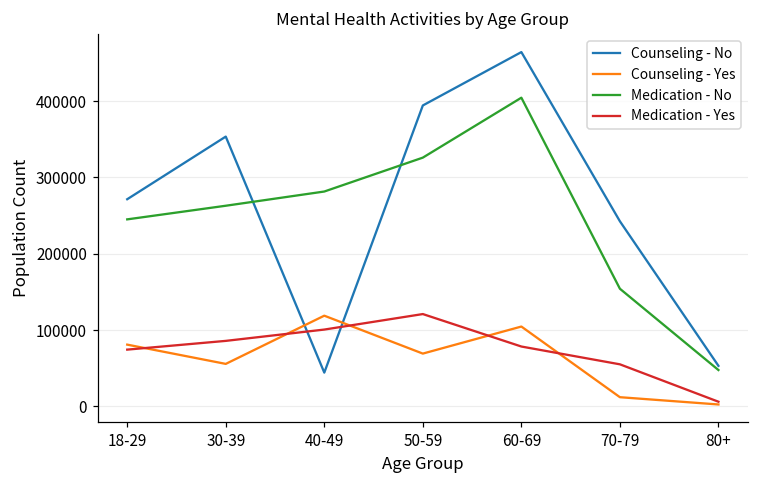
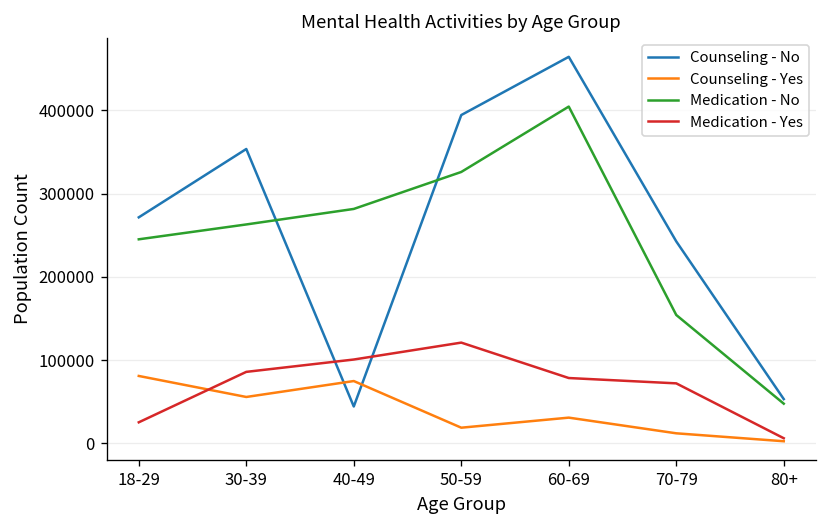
  {
    "Counseling - No": {
      "18-29": 270000,
      "30-39": 350000,
      "40-49": 40000,
      "50-59": 390000,
      "60-69": 460000,
      "70-79": 240000,
      "80+": 50000
    },
    "Counseling - Yes": {
      "18-29": 80000,
      "30-39": 60000,
-     "40-49": 120000,
-     "50-59": 70000,
-     "60-69": 100000,
+     "40-49": 70000,
+     "50-59": 20000,
+     "60-69": 30000,
      "70-79": 10000
    },
    "Medication - No": {
      "18-29": 250000,
      "30-39": 260000,
      "40-49": 280000,
      "50-59": 330000,
      "60-69": 400000,
      "70-79": 150000,
      "80+": 50000
    },
    "Medication - Yes": {
-     "18-29": 70000,
+     "18-29": 30000,
      "30-39": 90000,
      "40-49": 100000,
      "50-59": 120000,
      "60-69": 80000,
-     "70-79": 60000
+     "70-79": 70000
    }
  }
